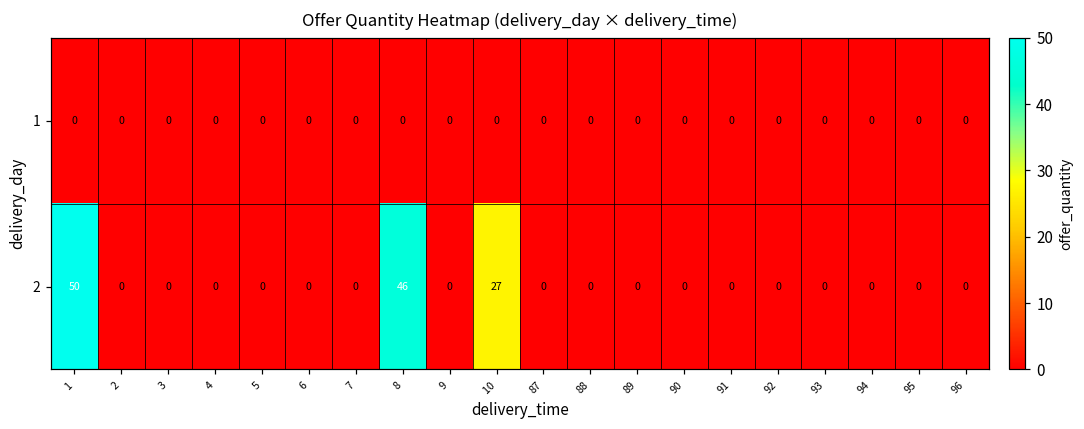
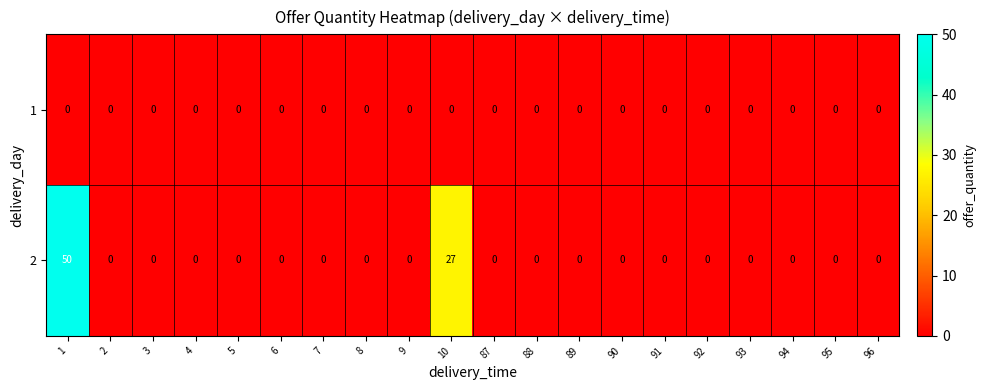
  {
    "1": {
      "1": 0,
      "2": 0,
      "3": 0,
      "4": 0,
      "5": 0,
      "6": 0,
      "7": 0,
      "8": 0,
      "9": 0,
      "10": 0,
      "87": 0,
      "88": 0,
      "89": 0,
      "90": 0,
      "91": 0,
      "92": 0,
      "93": 0,
      "94": 0,
      "95": 0,
      "96": 0
    },
    "2": {
      "1": 50,
      "2": 0,
      "3": 0,
      "4": 0,
      "5": 0,
      "6": 0,
      "7": 0,
-     "8": 46,
+     "8": 0,
      "9": 0,
      "10": 27,
      "87": 0,
      "88": 0,
      "89": 0,
      "90": 0,
      "91": 0,
      "92": 0,
      "93": 0,
      "94": 0,
      "95": 0,
      "96": 0
    }
  }
